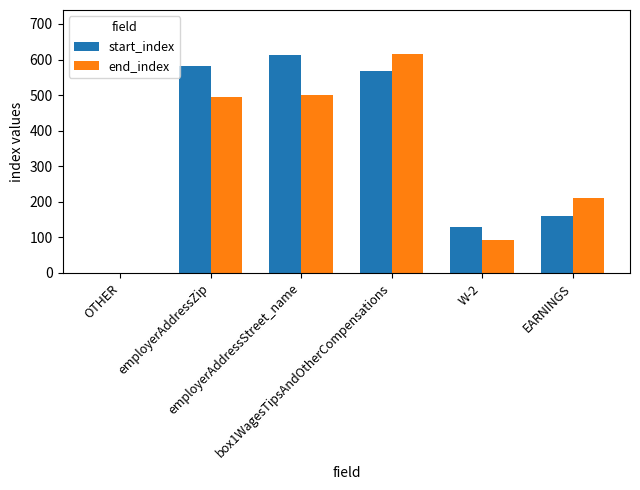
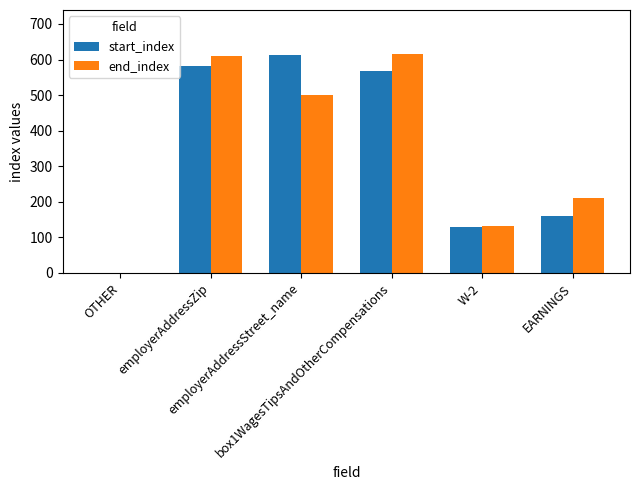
  {
    "start_index": {
      "OTHER": 0,
      "employerAddressZip": 580,
      "employerAddressStreet_name": 610,
      "box1WagesTipsAndOtherCompensations": 570,
      "W-2": 130,
      "EARNINGS": 160
    },
    "end_index": {
      "OTHER": 0,
-     "employerAddressZip": 500,
+     "employerAddressZip": 610,
      "employerAddressStreet_name": 500,
      "box1WagesTipsAndOtherCompensations": 620,
-     "W-2": 90,
+     "W-2": 130,
      "EARNINGS": 210
    }
  }
